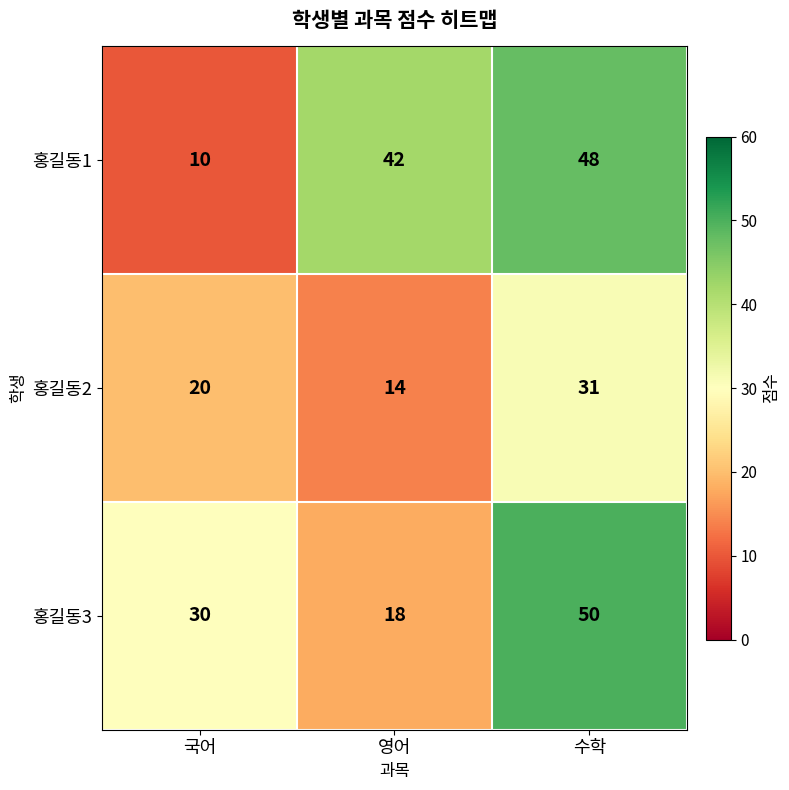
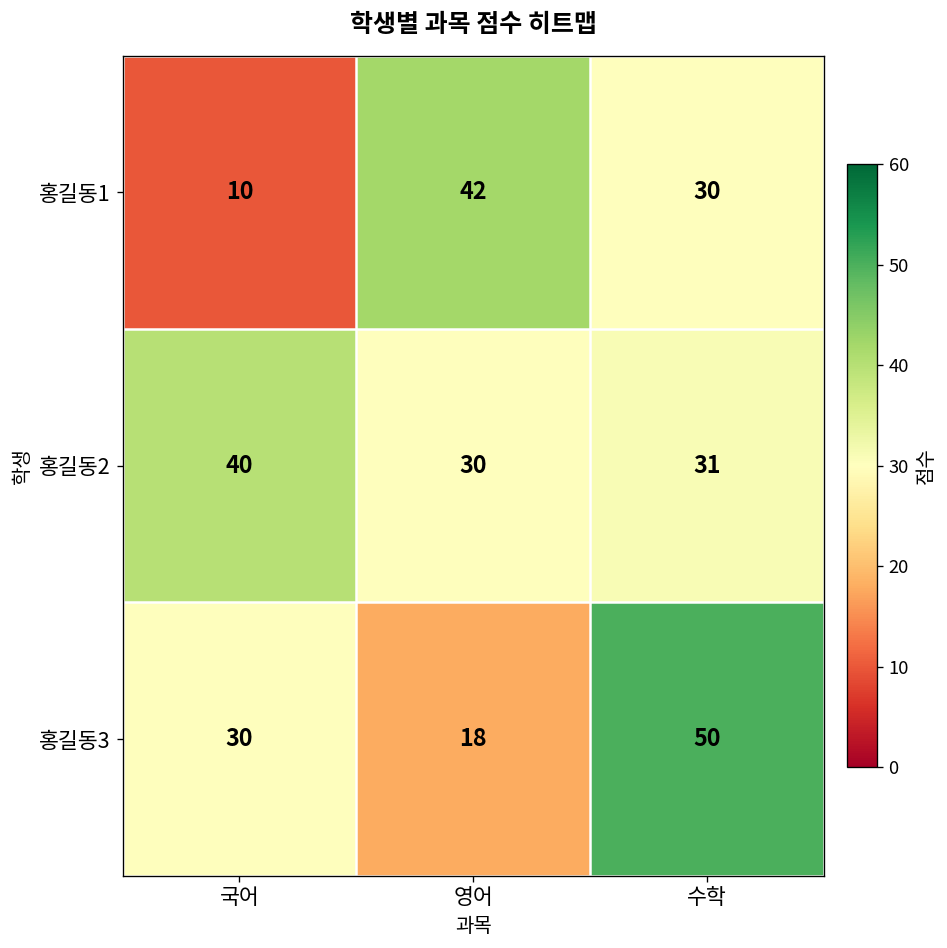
  {
    "홍길동1": {
      "국어": 10,
      "영어": 42,
-     "수학": 48
+     "수학": 30
    },
    "홍길동2": {
-     "국어": 20,
-     "영어": 14,
+     "국어": 40,
+     "영어": 30,
      "수학": 31
    },
    "홍길동3": {
      "국어": 30,
      "영어": 18,
      "수학": 50
    }
  }
